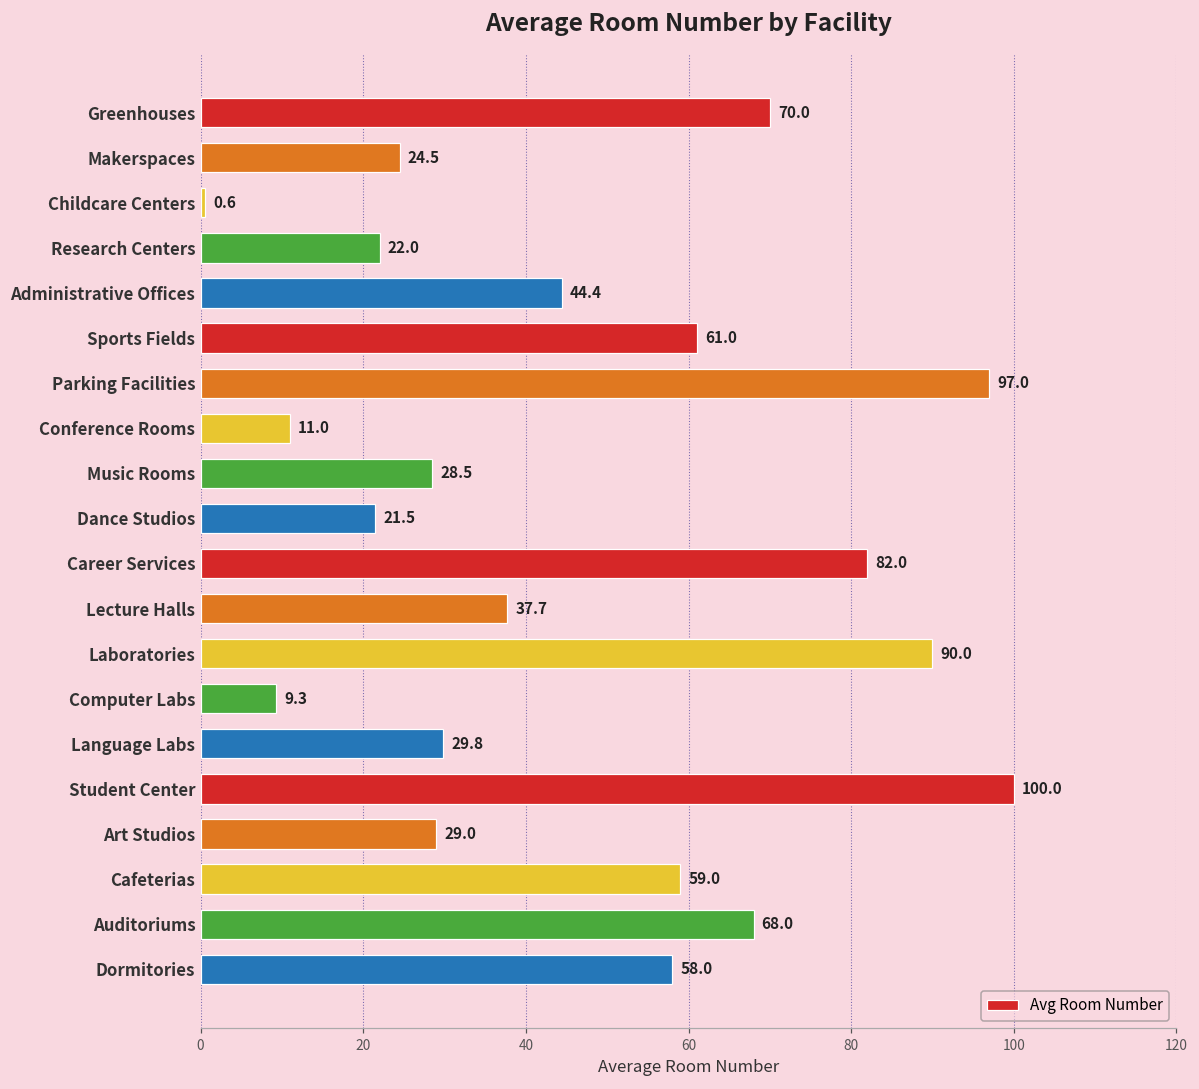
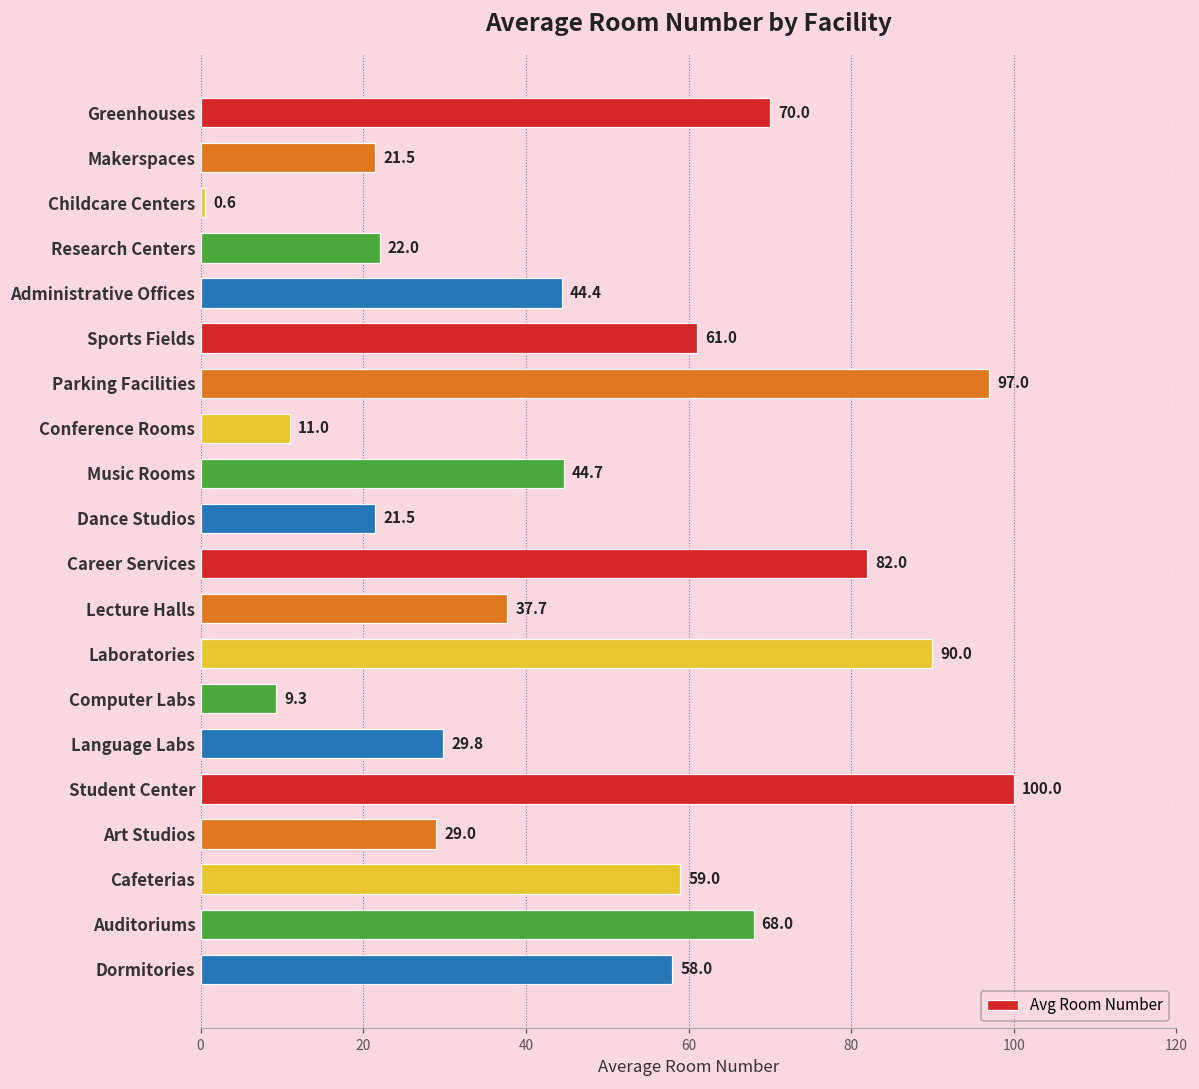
  {
    "Greenhouses": 70.0,
-   "Makerspaces": 24.5,
+   "Makerspaces": 21.5,
    "Childcare Centers": 0.6,
    "Research Centers": 22.0,
    "Administrative Offices": 44.4,
    "Sports Fields": 61.0,
    "Parking Facilities": 97.0,
    "Conference Rooms": 11.0,
-   "Music Rooms": 28.5,
+   "Music Rooms": 44.7,
    "Dance Studios": 21.5,
    "Career Services": 82.0,
    "Lecture Halls": 37.7,
    "Laboratories": 90.0,
    "Computer Labs": 9.3,
    "Language Labs": 29.8,
    "Student Center": 100.0,
    "Art Studios": 29.0,
    "Cafeterias": 59.0,
    "Auditoriums": 68.0,
    "Dormitories": 58.0
  }
